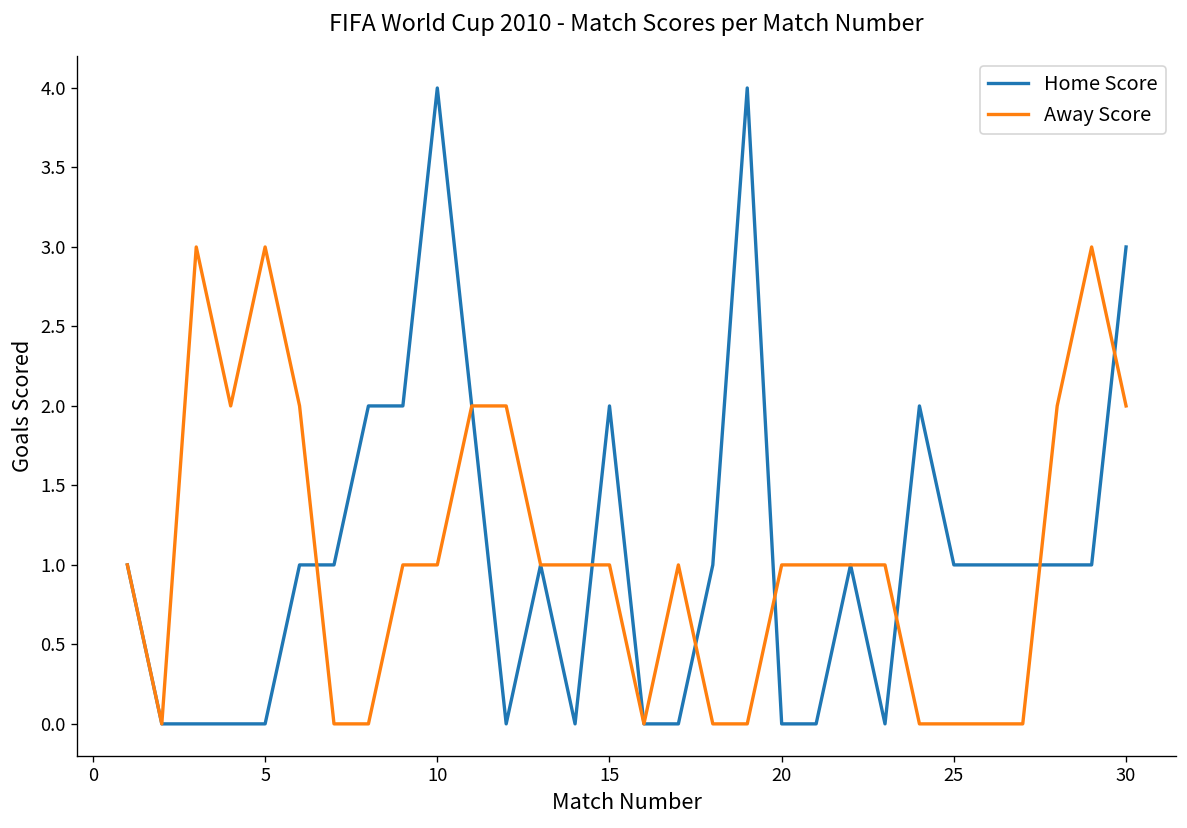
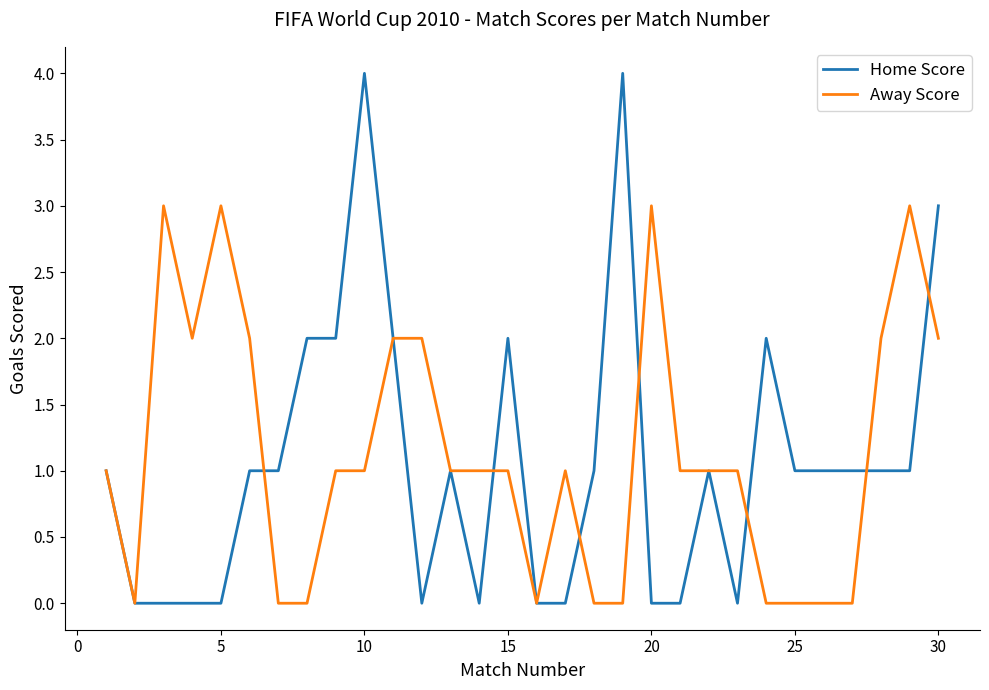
  {
    "Home Score": {
      "5": 0,
      "10": 4,
      "15": 2,
      "20": 0,
      "25": 1,
      "30": 3
    },
    "Away Score": {
      "5": 3,
      "10": 1,
      "15": 1,
-     "20": 1,
+     "20": 3,
      "25": 0,
      "30": 2
    }
  }
